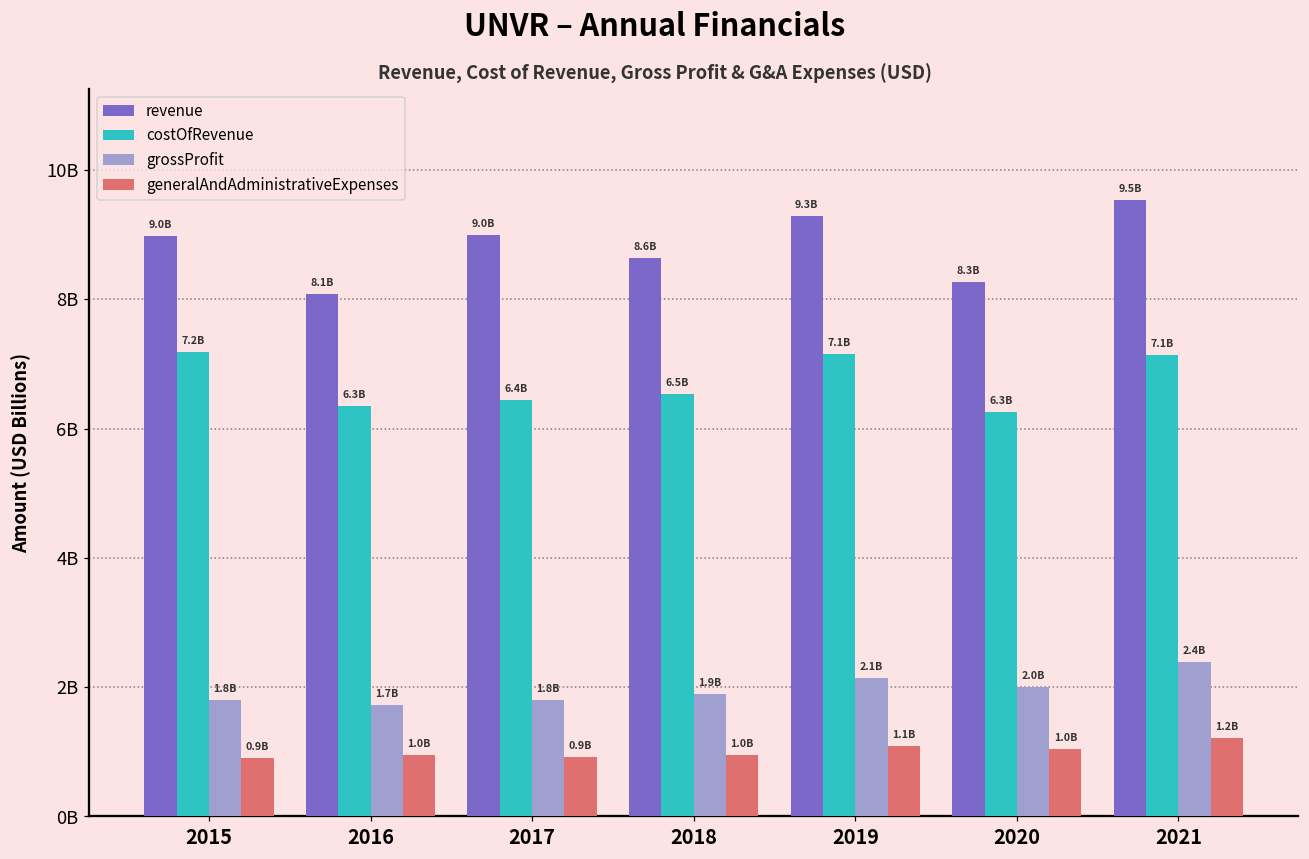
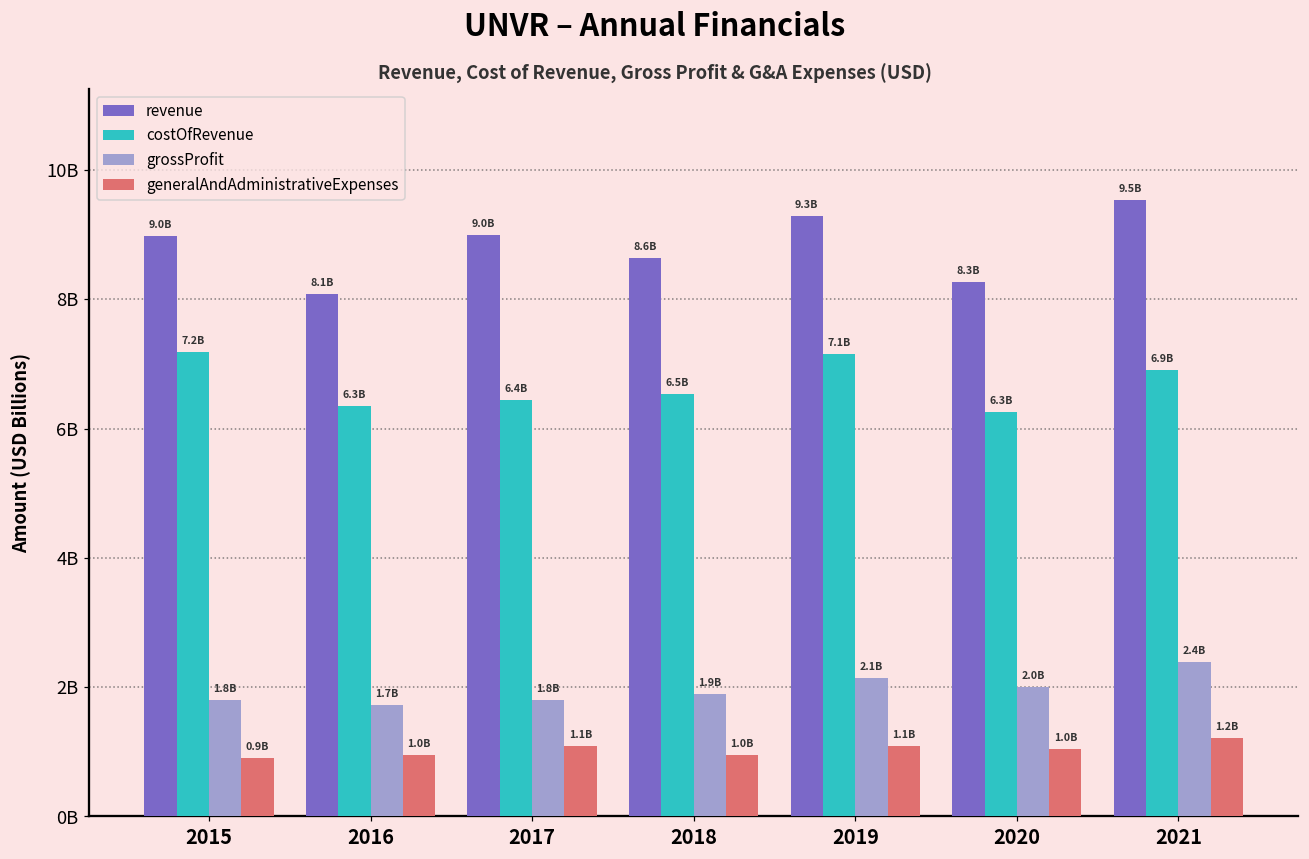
  {
    "revenue": {
      "2015": "9.0B",
      "2016": "8.1B",
      "2017": "9.0B",
      "2018": "8.6B",
      "2019": "9.3B",
      "2020": "8.3B",
      "2021": "9.5B"
    },
    "costOfRevenue": {
      "2015": "7.2B",
      "2016": "6.3B",
      "2017": "6.4B",
      "2018": "6.5B",
      "2019": "7.1B",
      "2020": "6.3B",
-     "2021": "7.1B"
+     "2021": "6.9B"
    },
    "grossProfit": {
      "2015": "1.8B",
      "2016": "1.7B",
      "2017": "1.8B",
      "2018": "1.9B",
      "2019": "2.1B",
      "2020": "2.0B",
      "2021": "2.4B"
    },
    "generalAndAdministrativeExpenses": {
      "2015": "0.9B",
      "2016": "1.0B",
-     "2017": "0.9B",
+     "2017": "1.1B",
      "2018": "1.0B",
      "2019": "1.1B",
      "2020": "1.0B",
      "2021": "1.2B"
    }
  }
